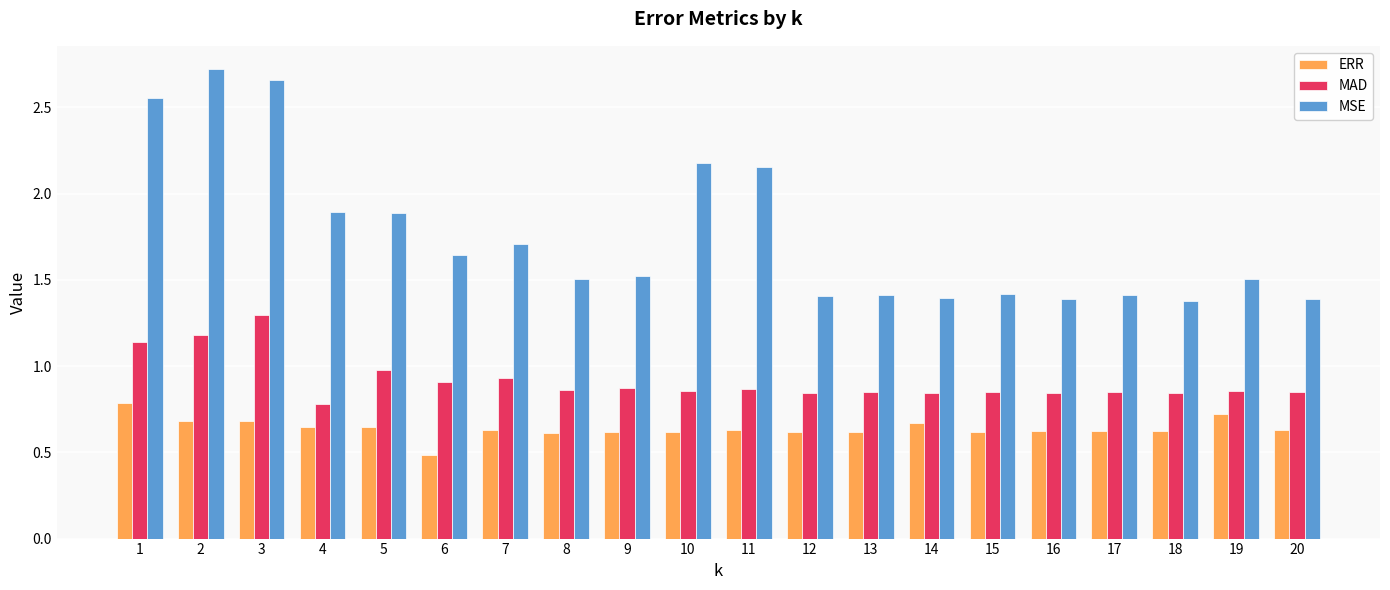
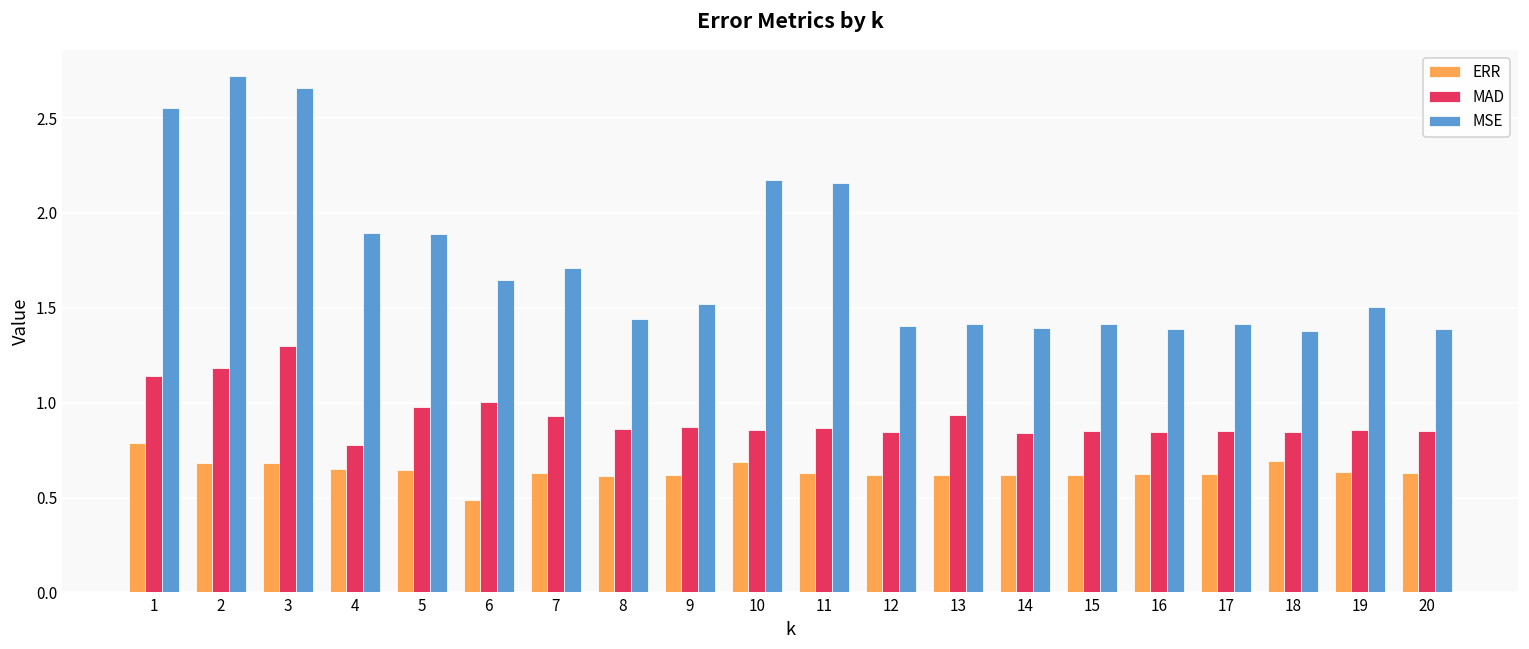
  {
    "ERR": {
      "1": 0.79,
      "2": 0.68,
      "3": 0.68,
      "4": 0.65,
      "5": 0.64,
      "6": 0.49,
      "7": 0.63,
      "8": 0.61,
      "9": 0.62,
-     "10": 0.62,
+     "10": 0.69,
      "11": 0.63,
      "12": 0.62,
      "13": 0.62,
-     "14": 0.67,
+     "14": 0.62,
      "15": 0.62,
      "16": 0.62,
      "17": 0.62,
-     "18": 0.62,
-     "19": 0.72,
+     "18": 0.69,
+     "19": 0.64,
      "20": 0.63
    },
    "MAD": {
      "1": 1.14,
      "2": 1.18,
      "3": 1.30,
      "4": 0.78,
      "5": 0.98,
-     "6": 0.91,
+     "6": 1.00,
      "7": 0.93,
      "8": 0.86,
      "9": 0.87,
      "10": 0.85,
      "11": 0.87,
      "12": 0.84,
-     "13": 0.85,
+     "13": 0.94,
      "14": 0.84,
      "15": 0.85,
      "16": 0.84,
      "17": 0.85,
      "18": 0.84,
      "19": 0.86,
      "20": 0.85
    },
    "MSE": {
      "1": 2.55,
      "2": 2.72,
      "3": 2.66,
      "4": 1.89,
      "5": 1.89,
      "6": 1.65,
      "7": 1.71,
-     "8": 1.50,
+     "8": 1.44,
      "9": 1.52,
      "10": 2.18,
      "11": 2.16,
      "12": 1.41,
      "13": 1.41,
      "14": 1.39,
      "15": 1.42,
      "16": 1.39,
      "17": 1.41,
      "18": 1.38,
      "19": 1.50,
      "20": 1.39
    }
  }
